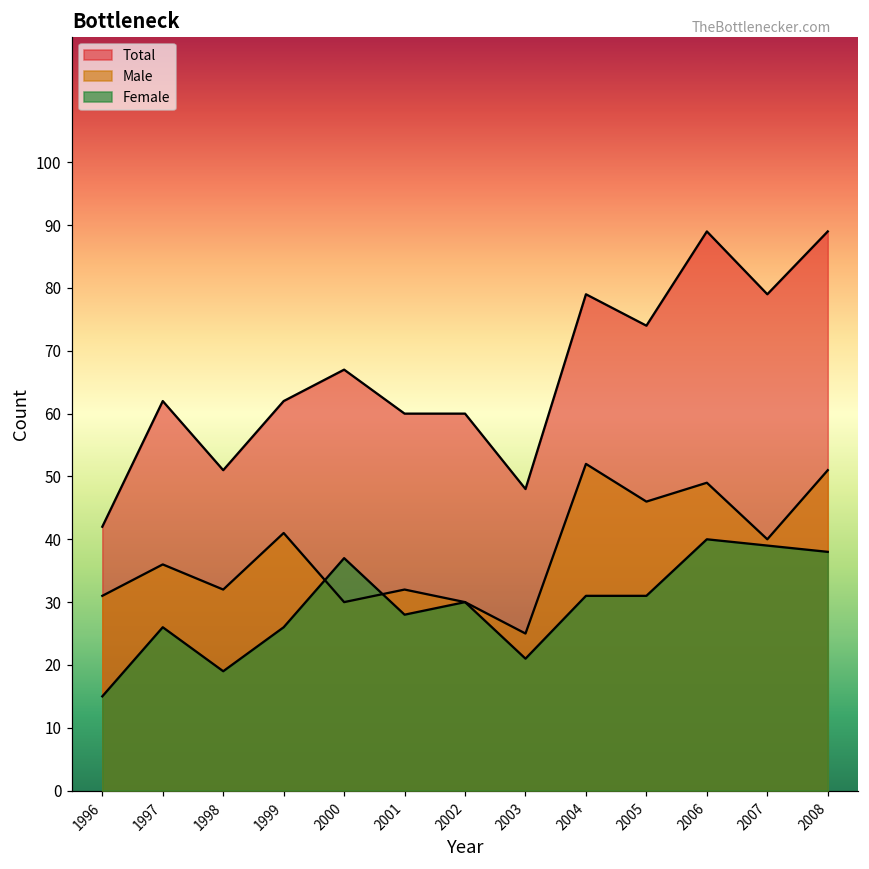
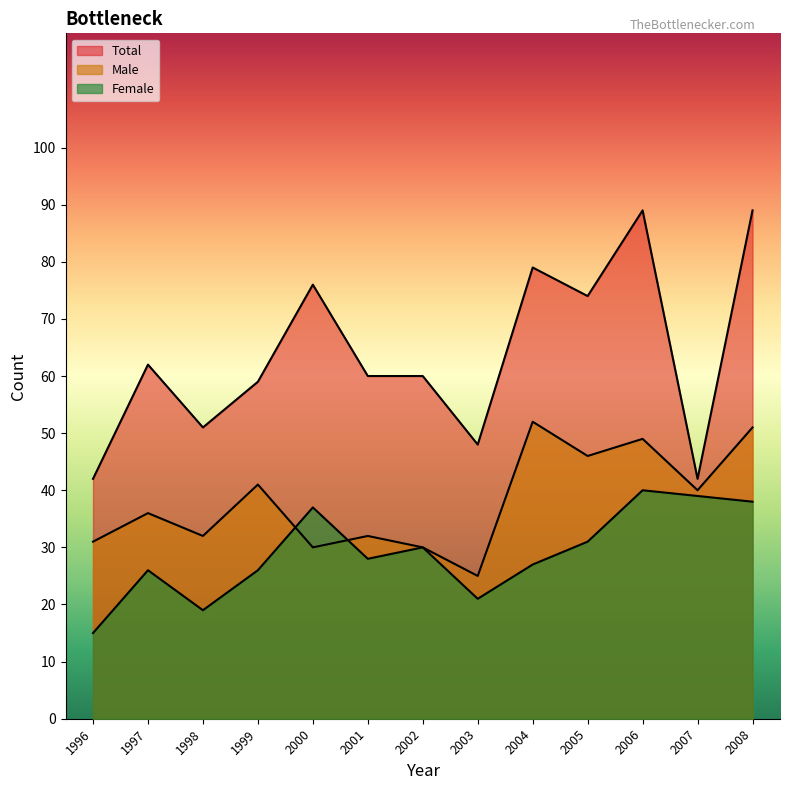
  {
    "Total": {
      "1996": 42,
      "1997": 62,
      "1998": 51,
-     "1999": 62,
-     "2000": 67,
+     "1999": 59,
+     "2000": 76,
      "2001": 60,
      "2002": 60,
      "2003": 48,
      "2004": 79,
      "2005": 74,
      "2006": 89,
-     "2007": 79,
+     "2007": 42,
      "2008": 89
    },
    "Male": {
      "1996": 31,
      "1997": 36,
      "1998": 32,
      "1999": 41,
      "2000": 30,
      "2001": 32,
      "2003": 25,
      "2004": 52,
      "2005": 46,
      "2006": 49,
      "2007": 40,
      "2008": 51
    },
    "Female": {
      "1996": 15,
      "1997": 26,
      "1998": 19,
      "1999": 26,
      "2000": 37,
      "2001": 28,
      "2003": 21,
-     "2004": 31,
+     "2004": 27,
      "2005": 31,
      "2006": 40,
      "2007": 39,
      "2008": 38
    }
  }
